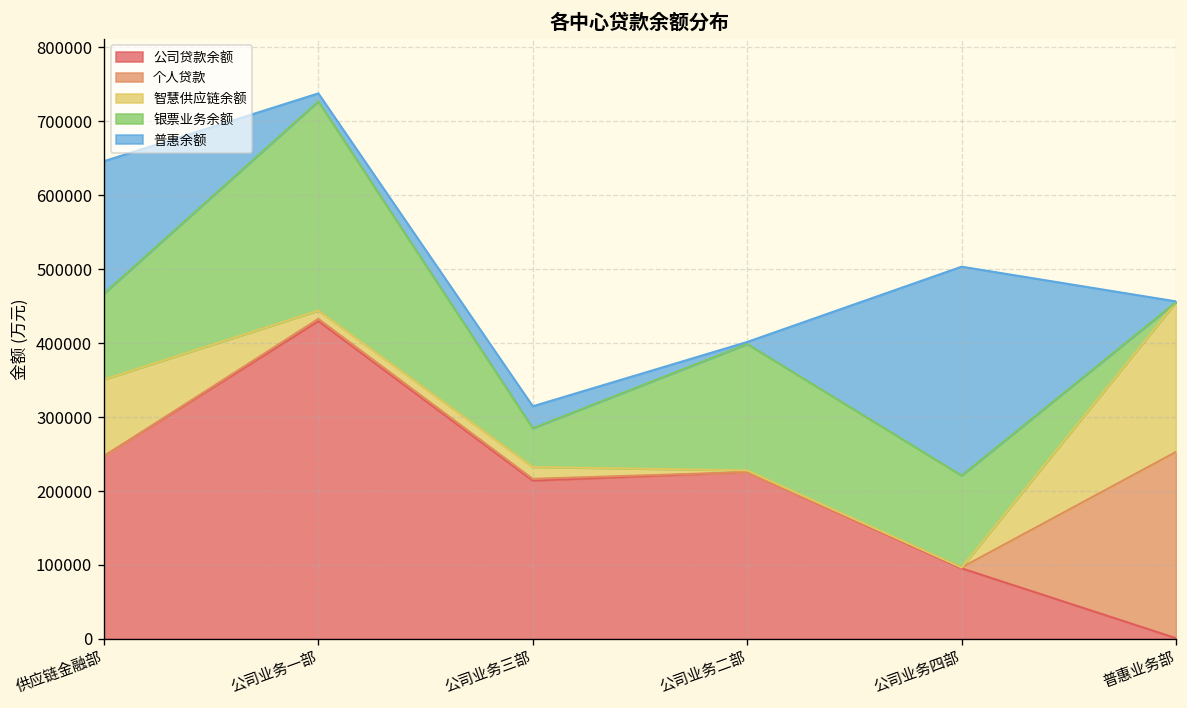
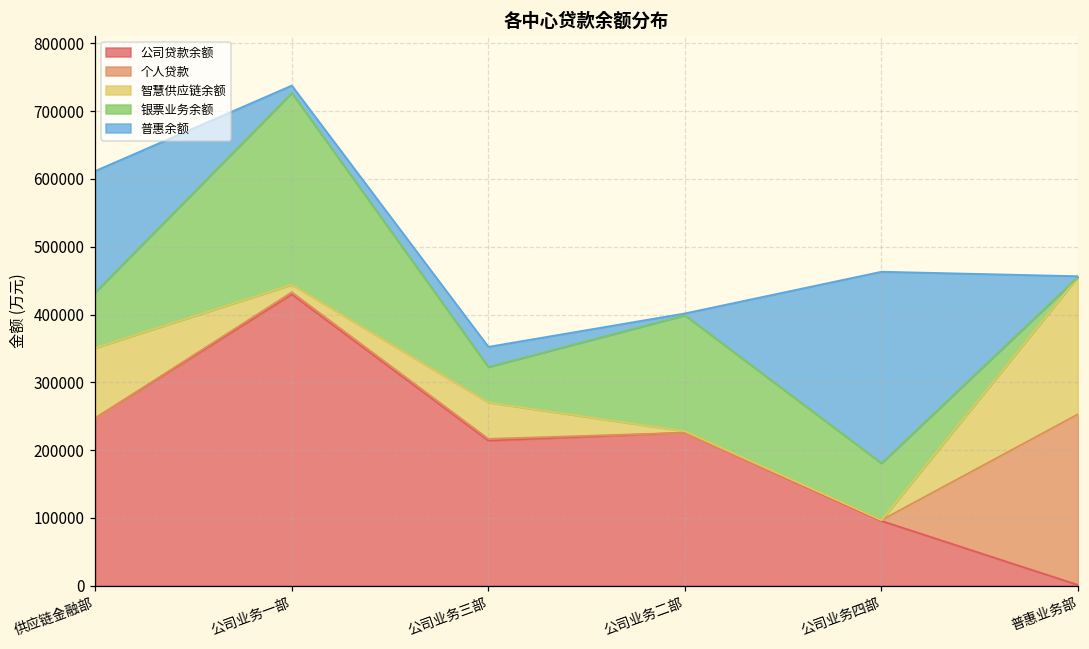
  {
    "智慧供应链余额": {
      "供应链金融部": 100000,
      "公司业务一部": 10000,
-     "公司业务三部": 20000
+     "公司业务三部": 50000
    },
    "银票业务余额": {
-     "供应链金融部": 120000,
+     "供应链金融部": 80000,
      "公司业务一部": 280000,
      "公司业务三部": 50000,
-     "公司业务四部": 120000
+     "公司业务四部": 80000
    },
    "普惠余额": {
      "供应链金融部": 180000,
      "公司业务一部": 10000,
      "公司业务三部": 30000,
      "公司业务四部": 280000
    }
  }
